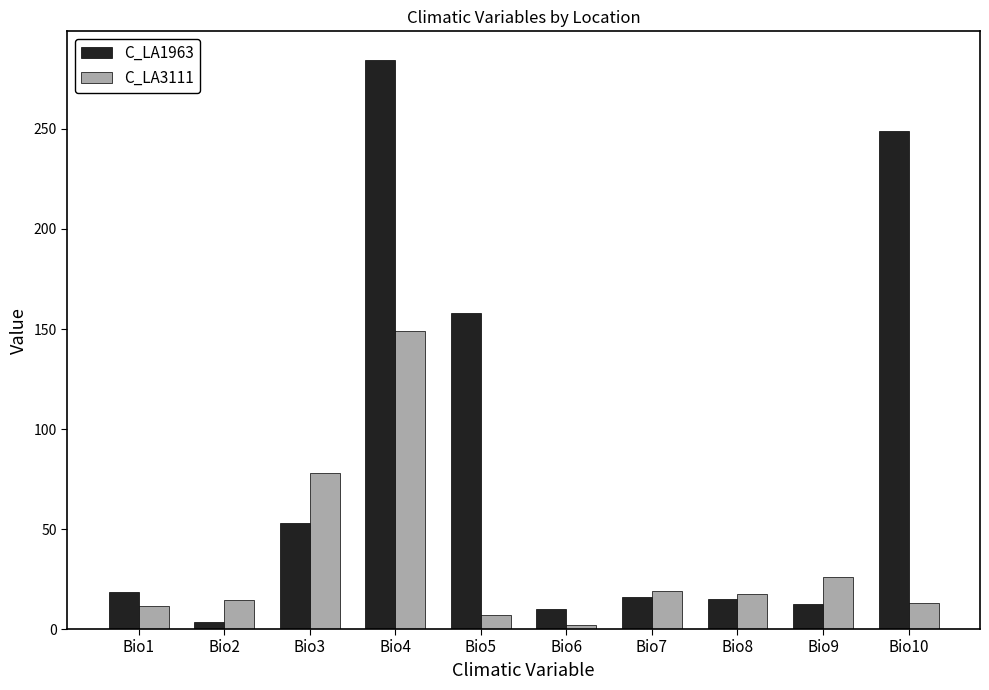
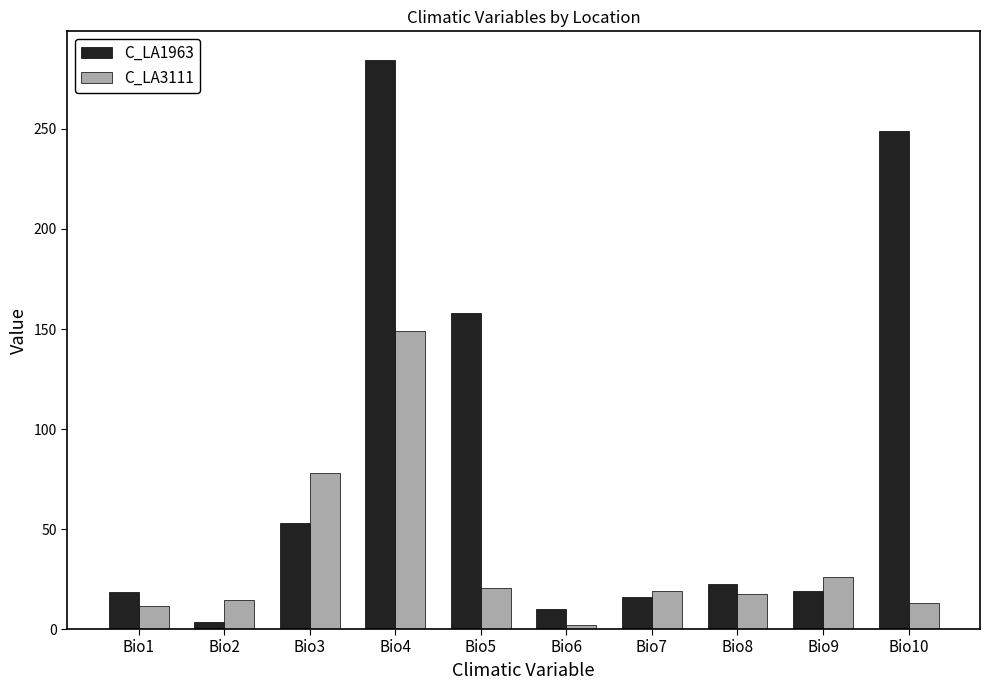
  {
    "C_LA1963": {
      "Bio1": 18,
      "Bio2": 4,
      "Bio3": 53,
      "Bio4": 285,
      "Bio5": 158,
      "Bio6": 10,
      "Bio7": 16,
-     "Bio8": 15,
-     "Bio9": 12,
+     "Bio8": 23,
+     "Bio9": 19,
      "Bio10": 249
    },
    "C_LA3111": {
      "Bio1": 12,
      "Bio2": 15,
      "Bio3": 78,
      "Bio4": 149,
-     "Bio5": 7,
+     "Bio5": 21,
      "Bio6": 2,
      "Bio7": 19,
      "Bio8": 18,
      "Bio9": 26,
      "Bio10": 13
    }
  }
